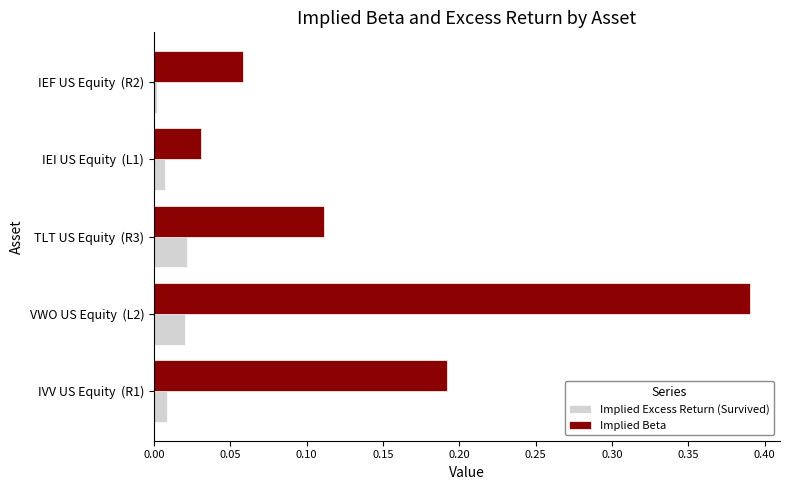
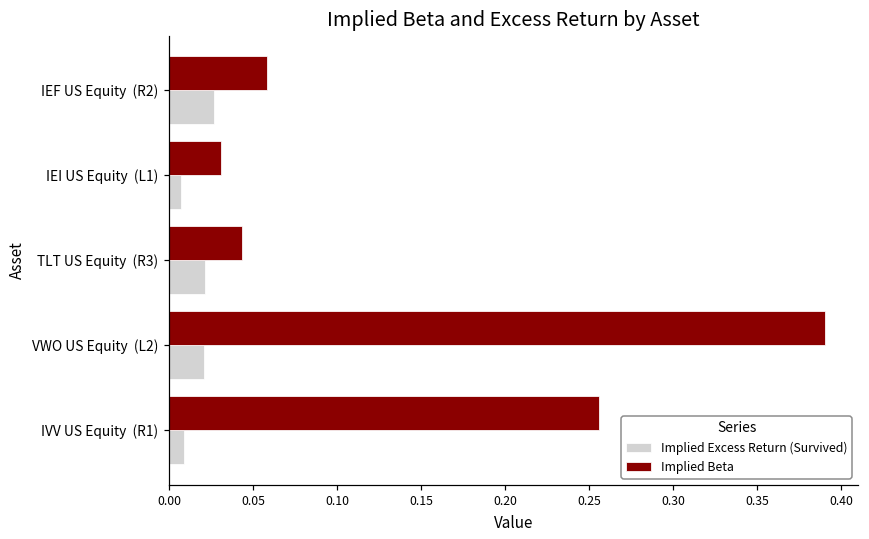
  {
    "Implied Excess Return (Survived)": {
-     "IEF US Equity (R2)": 0.002,
+     "IEF US Equity (R2)": 0.027,
      "IEI US Equity (L1)": 0.007,
      "TLT US Equity (R3)": 0.021,
      "VWO US Equity (L2)": 0.020,
      "IVV US Equity (R1)": 0.009
    },
    "Implied Beta": {
      "IEF US Equity (R2)": 0.058,
      "IEI US Equity (L1)": 0.031,
-     "TLT US Equity (R3)": 0.111,
+     "TLT US Equity (R3)": 0.043,
      "VWO US Equity (L2)": 0.391,
-     "IVV US Equity (R1)": 0.192
+     "IVV US Equity (R1)": 0.256
    }
  }
